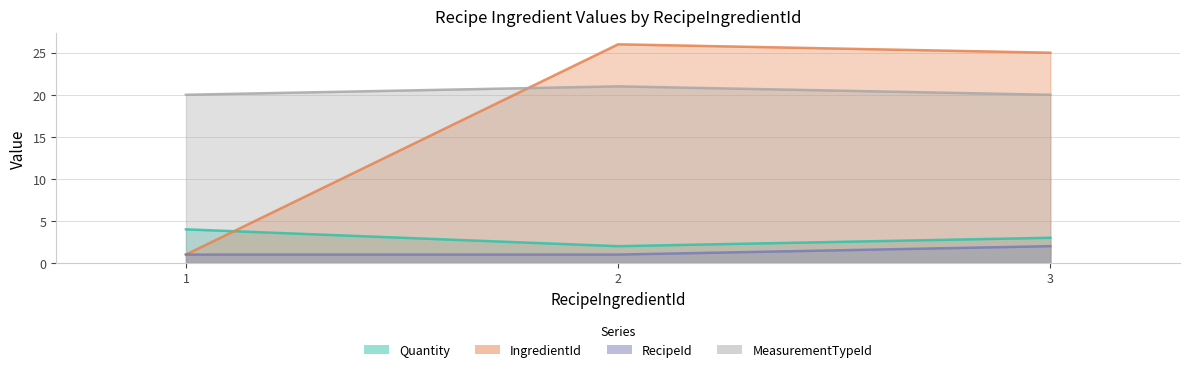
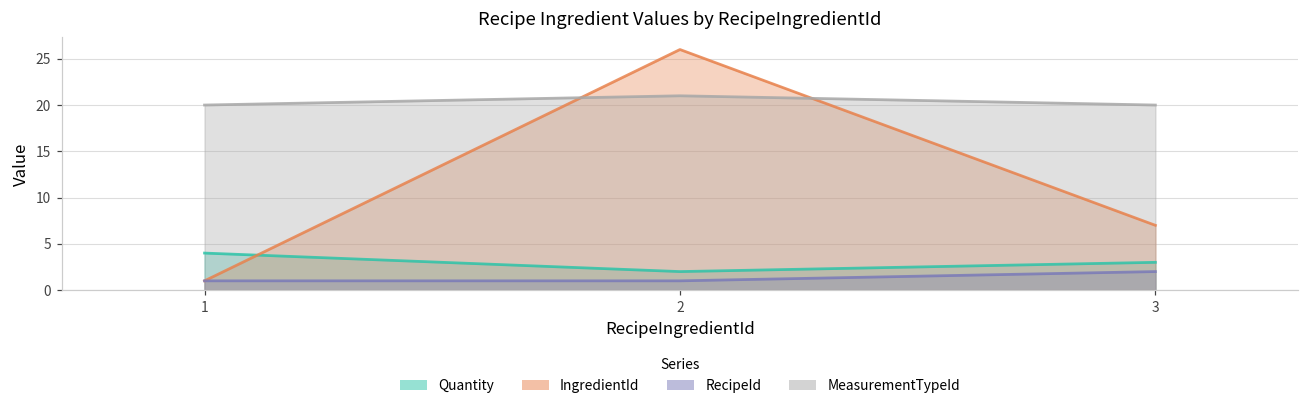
  {
    "IngredientId": {
      "2": 26,
-     "3": 25
+     "3": 7
    }
  }
